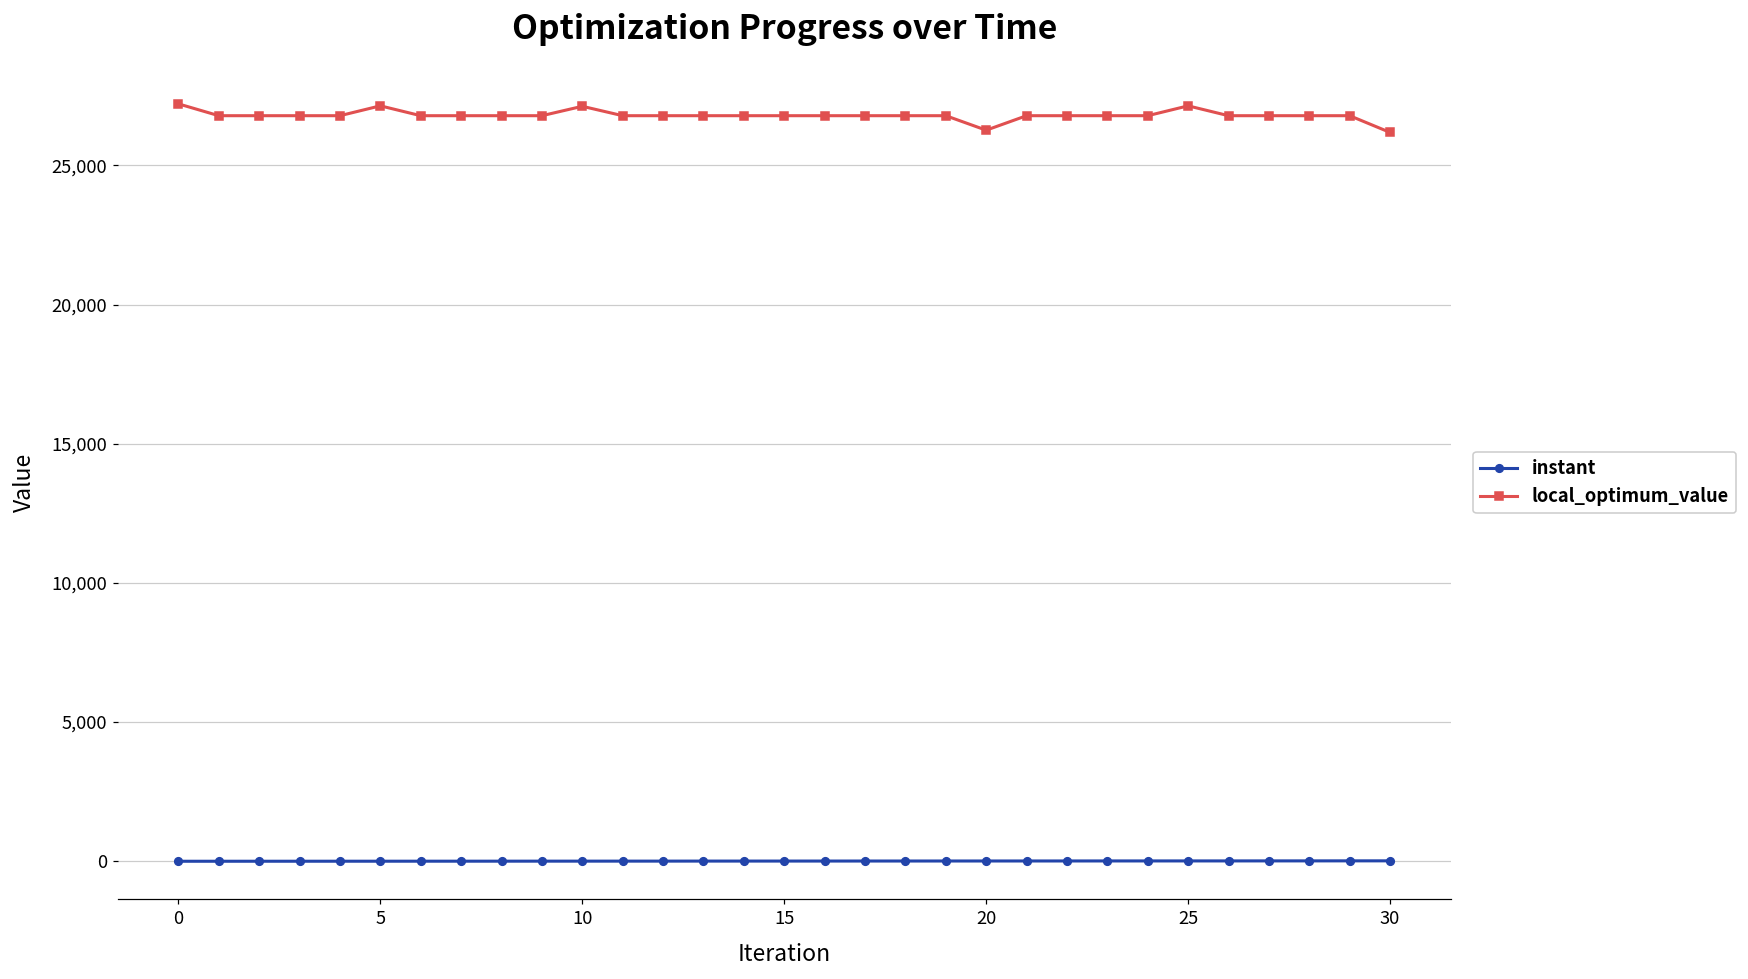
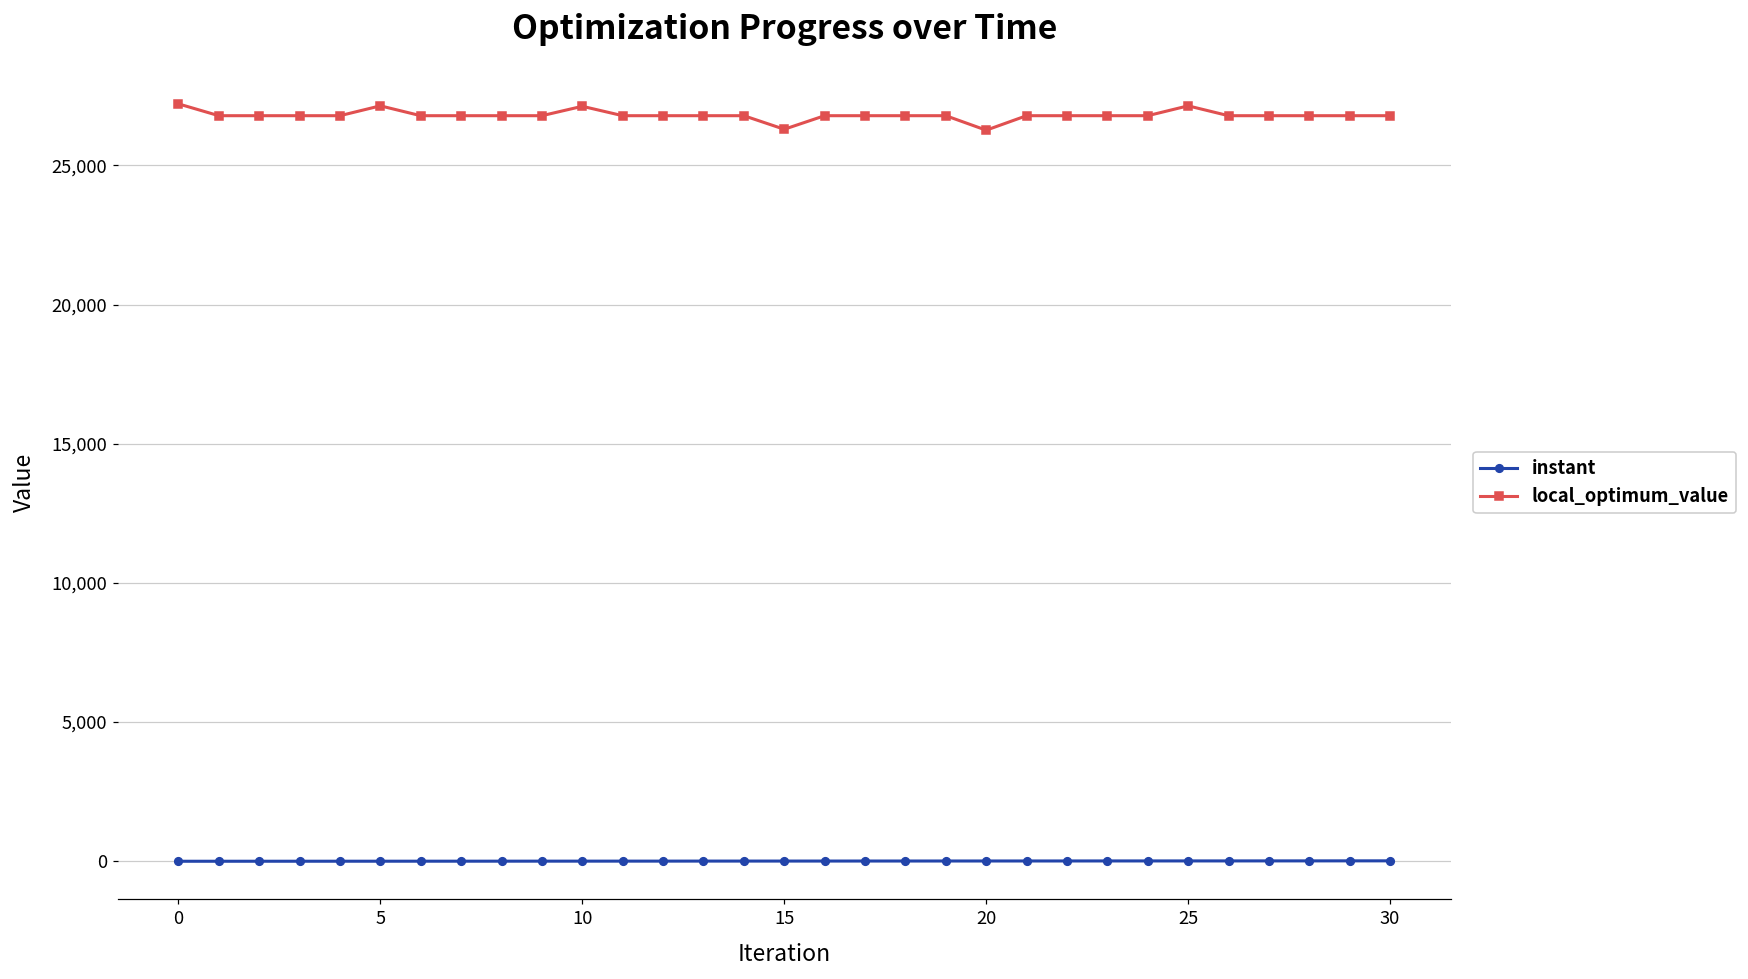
  {
    "instant": {
      "0": "0",
      "5": "0",
      "10": "0",
      "15": "0",
      "20": "0",
      "25": "0",
      "30": "0"
    },
    "local_optimum_value": {
      "0": "27,200",
      "5": "27,100",
      "10": "27,100",
-     "15": "26,800",
+     "15": "26,300",
      "20": "26,300",
      "25": "27,100",
-     "30": "26,200"
+     "30": "26,800"
    }
  }
